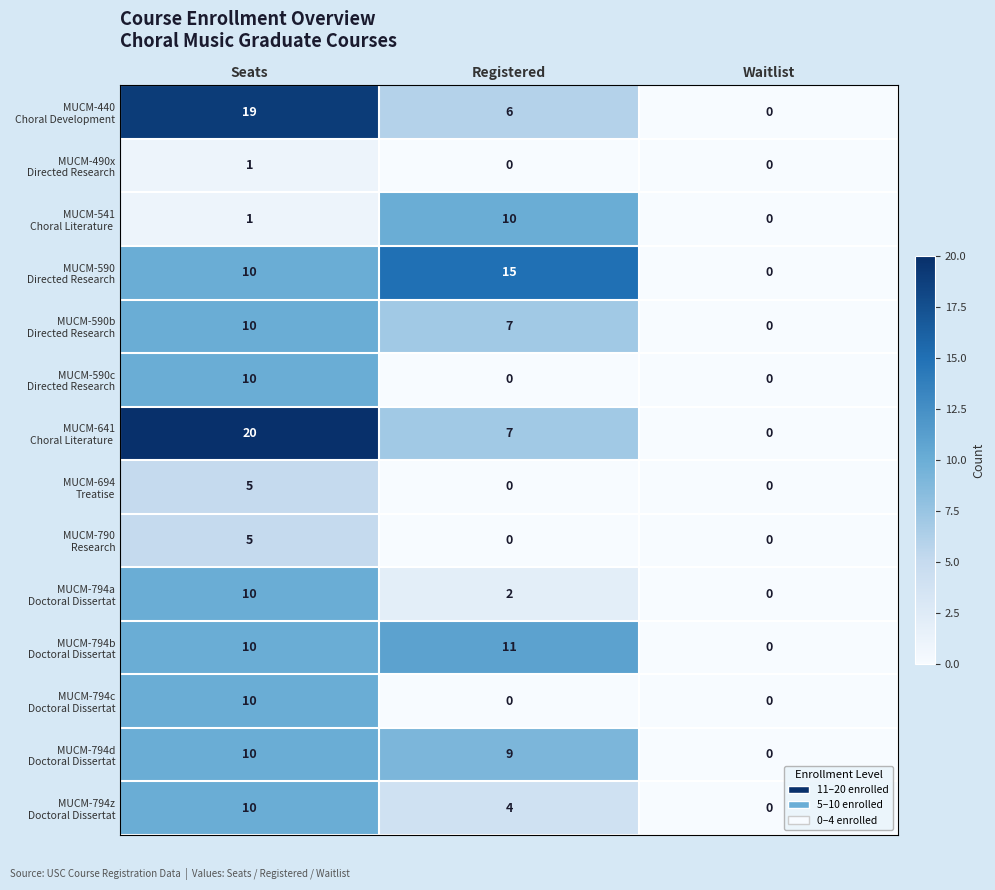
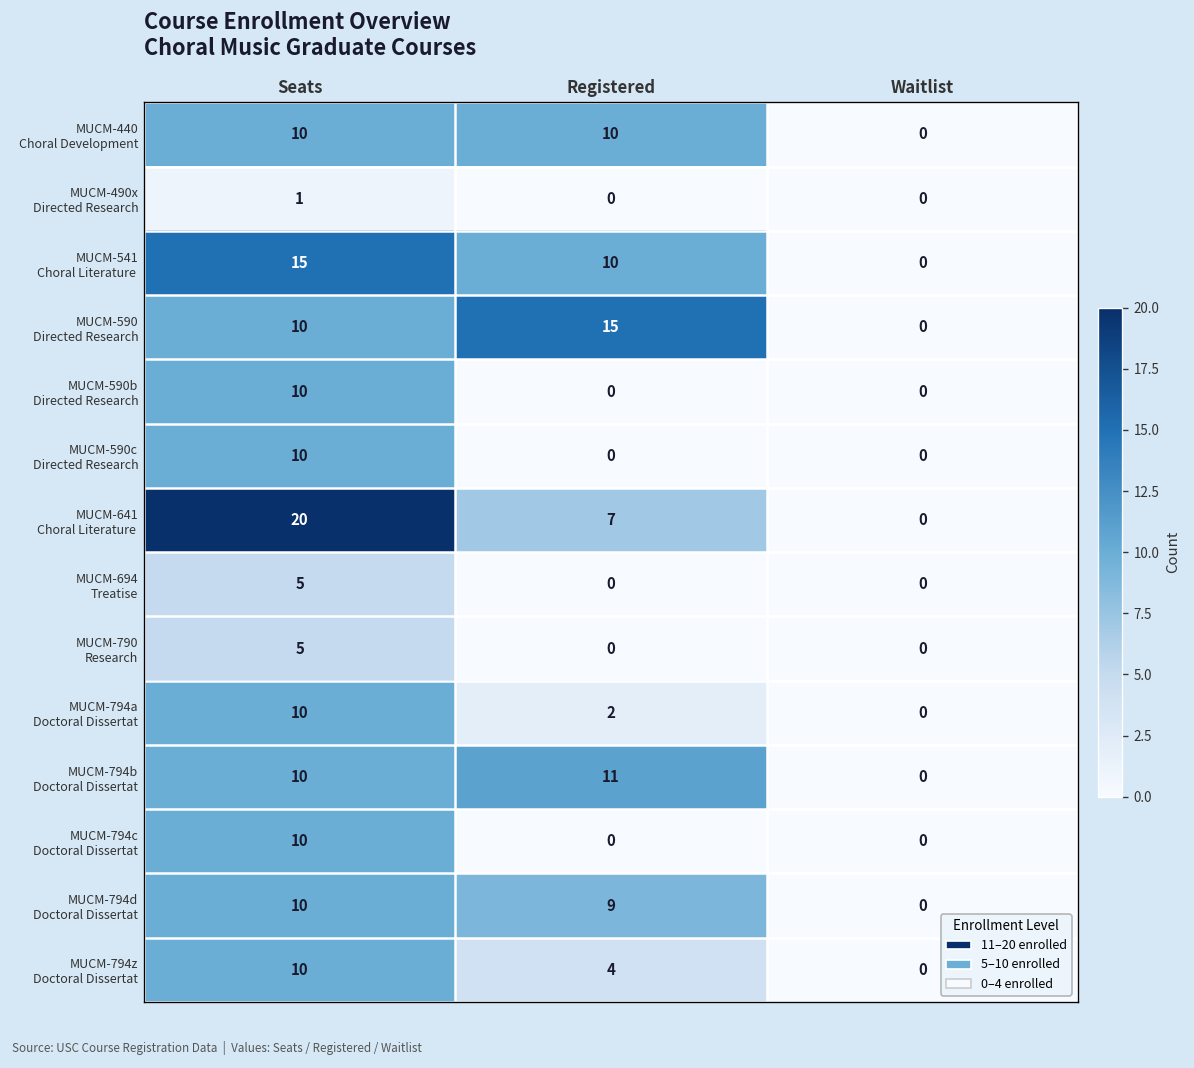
  {
    "MUCM-440 Choral Development": {
-     "Seats": 19,
-     "Registered": 6,
+     "Seats": 10,
+     "Registered": 10,
      "Waitlist": 0
    },
    "MUCM-490x Directed Research": {
      "Seats": 1,
      "Registered": 0,
      "Waitlist": 0
    },
    "MUCM-541 Choral Literature": {
-     "Seats": 1,
+     "Seats": 15,
      "Registered": 10,
      "Waitlist": 0
    },
    "MUCM-590 Directed Research": {
      "Seats": 10,
      "Registered": 15,
      "Waitlist": 0
    },
    "MUCM-590b Directed Research": {
      "Seats": 10,
-     "Registered": 7,
+     "Registered": 0,
      "Waitlist": 0
    },
    "MUCM-590c Directed Research": {
      "Seats": 10,
      "Registered": 0,
      "Waitlist": 0
    },
    "MUCM-641 Choral Literature": {
      "Seats": 20,
      "Registered": 7,
      "Waitlist": 0
    },
    "MUCM-694 Treatise": {
      "Seats": 5,
      "Registered": 0,
      "Waitlist": 0
    },
    "MUCM-790 Research": {
      "Seats": 5,
      "Registered": 0,
      "Waitlist": 0
    },
    "MUCM-794a Doctoral Dissertat": {
      "Seats": 10,
      "Registered": 2,
      "Waitlist": 0
    },
    "MUCM-794b Doctoral Dissertat": {
      "Seats": 10,
      "Registered": 11,
      "Waitlist": 0
    },
    "MUCM-794c Doctoral Dissertat": {
      "Seats": 10,
      "Registered": 0,
      "Waitlist": 0
    },
    "MUCM-794d Doctoral Dissertat": {
      "Seats": 10,
      "Registered": 9,
      "Waitlist": 0
    },
    "MUCM-794z Doctoral Dissertat": {
      "Seats": 10,
      "Registered": 4,
      "Waitlist": 0
    }
  }
